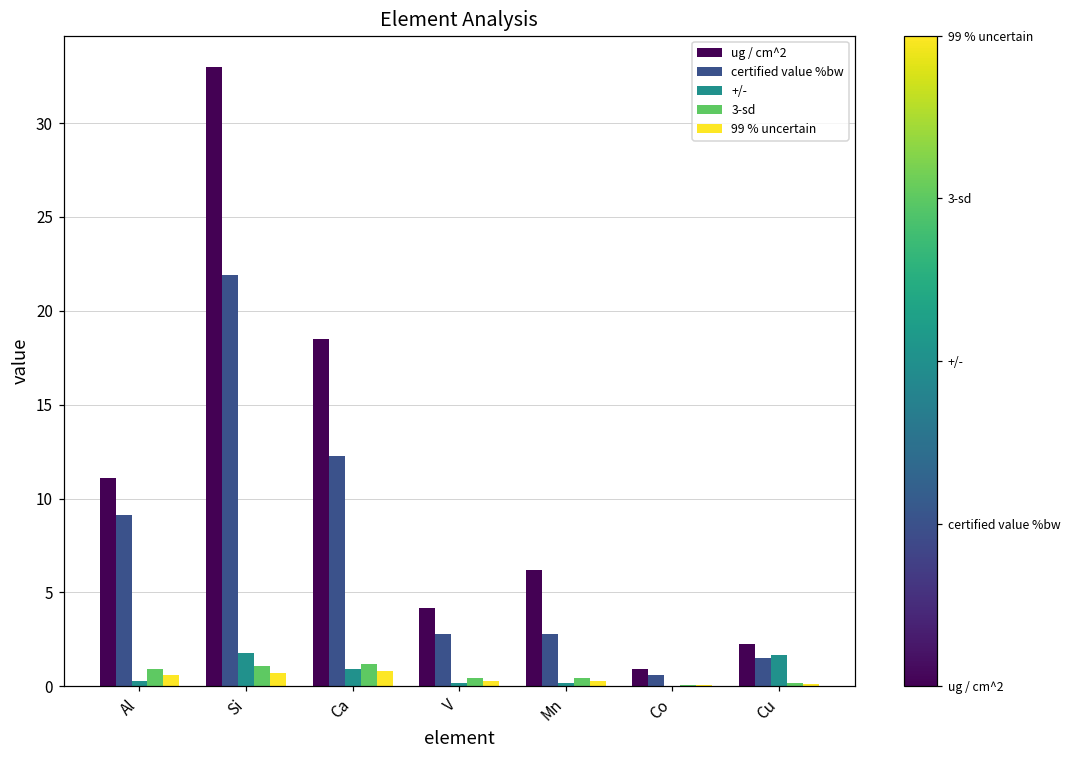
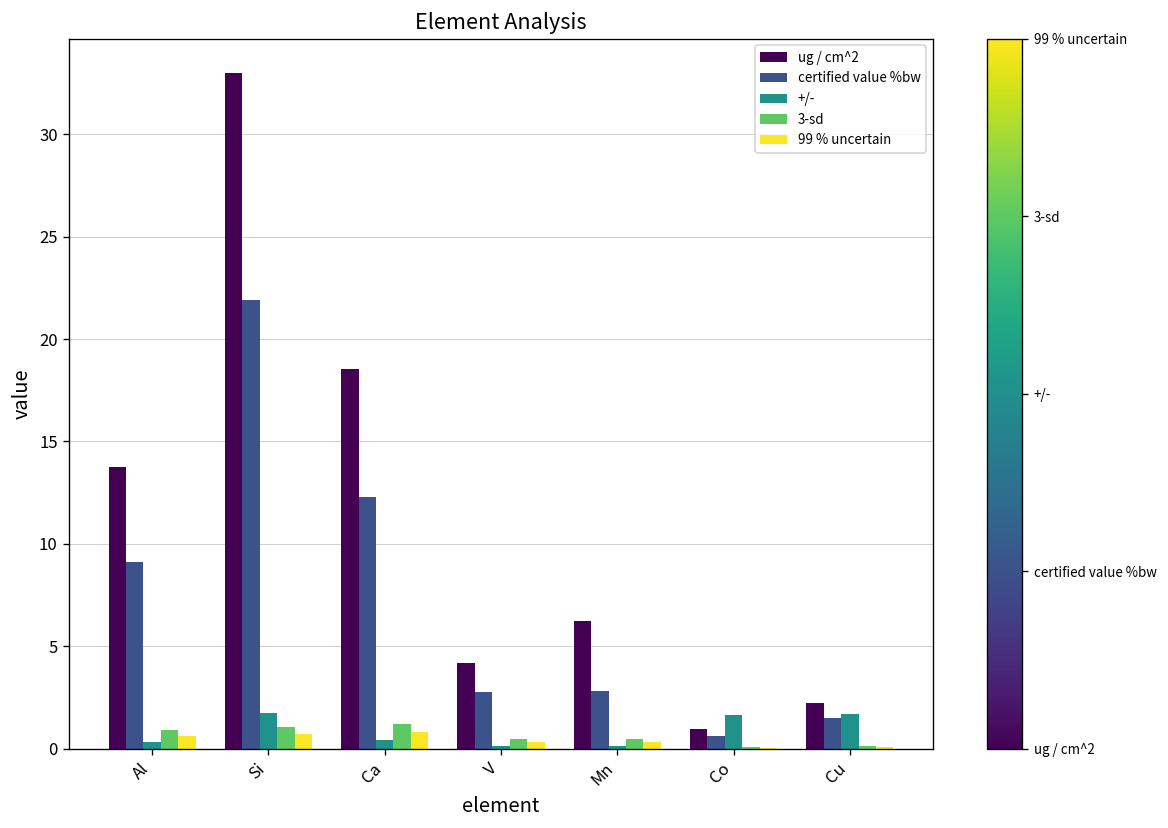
  {
    "ug / cm^2": {
-     "Al": 11.1,
+     "Al": 13.7,
      "Si": 33.0,
      "Ca": 18.5,
      "V": 4.2,
      "Mn": 6.2,
      "Co": 0.9,
      "Cu": 2.2
    },
    "certified value %bw": {
      "Al": 9.1,
      "Si": 21.9,
      "Ca": 12.3,
      "V": 2.8,
      "Mn": 2.8,
      "Co": 0.6,
      "Cu": 1.5
    },
    "+/-": {
      "Al": 0.3,
      "Si": 1.7,
-     "Ca": 0.9,
+     "Ca": 0.4,
      "V": 0.2,
      "Mn": 0.2,
-     "Co": 0.0,
+     "Co": 1.7,
      "Cu": 1.7
    },
    "3-sd": {
      "Al": 0.9,
      "Si": 1.1,
      "Ca": 1.2,
      "V": 0.5,
      "Mn": 0.5,
      "Cu": 0.2
    },
    "99 % uncertain": {
      "Al": 0.6,
      "Si": 0.7,
      "Ca": 0.8,
      "V": 0.3,
      "Mn": 0.3
    }
  }
